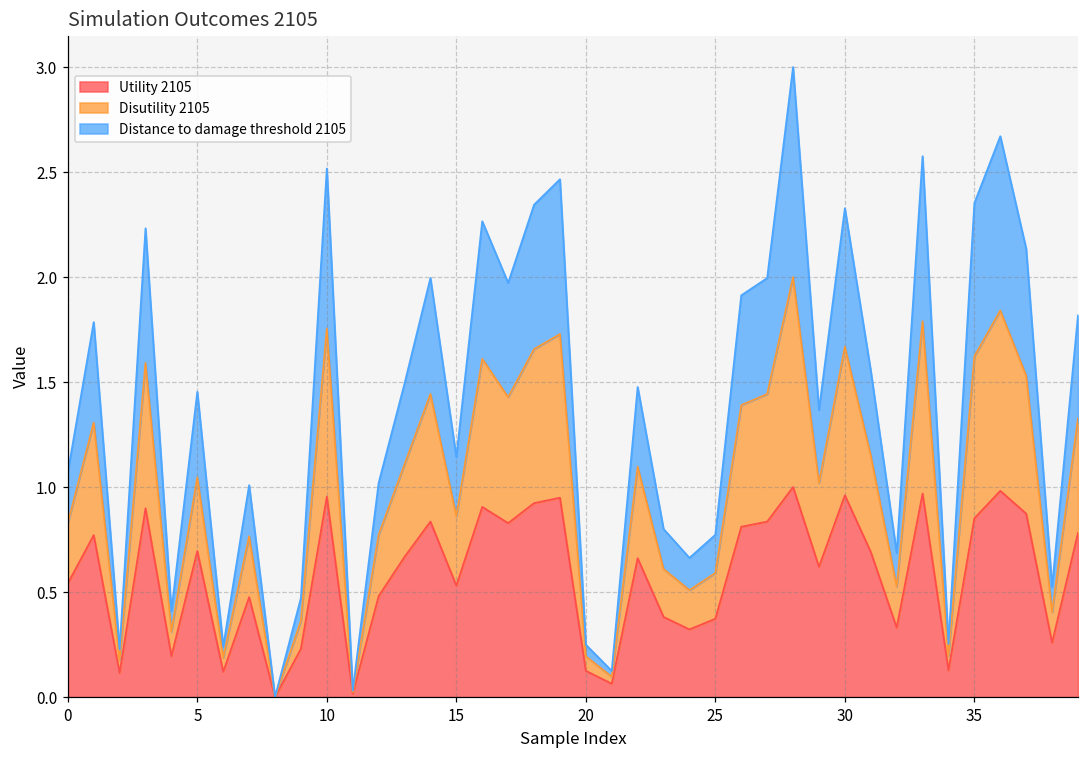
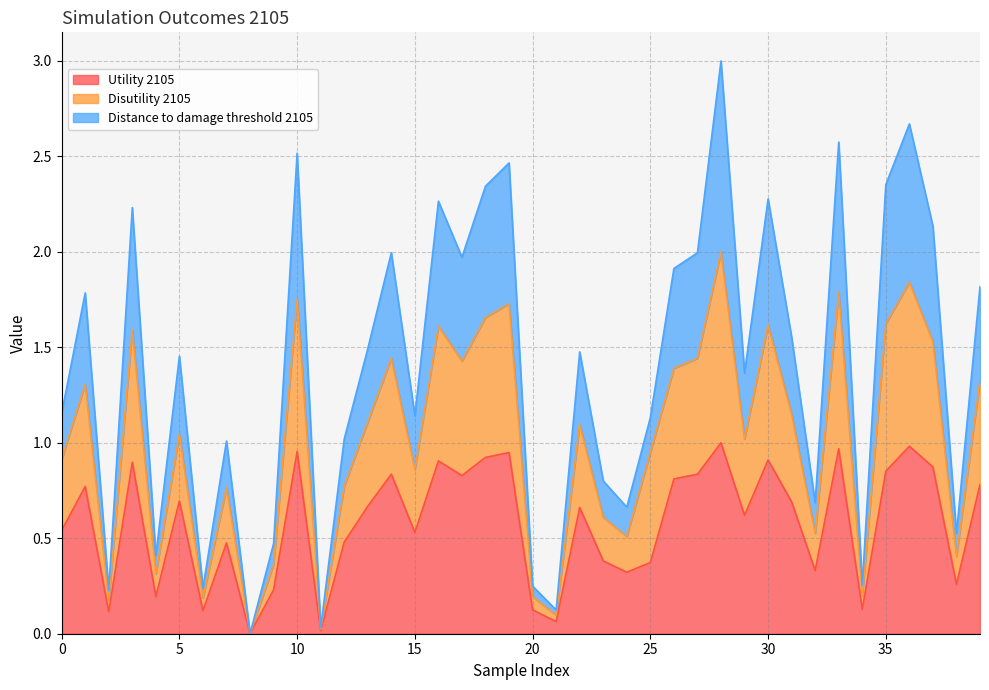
  {
    "Utility 2105": {
      "0": 0.54,
      "5": 0.70,
      "10": 0.95,
      "15": 0.53,
      "20": 0.12,
      "25": 0.37,
-     "30": 0.96,
+     "30": 0.91,
      "35": 0.85
    },
    "Disutility 2105": {
-     "0": 0.29,
+     "0": 0.37,
      "5": 0.35,
      "10": 0.80,
      "15": 0.33,
      "20": 0.07,
-     "25": 0.22,
+     "25": 0.58,
      "30": 0.71,
      "35": 0.77
    },
    "Distance to damage threshold 2105": {
      "0": 0.24,
      "5": 0.41,
      "10": 0.76,
      "15": 0.28,
      "20": 0.06,
      "25": 0.18,
      "30": 0.66,
      "35": 0.73
    }
  }
